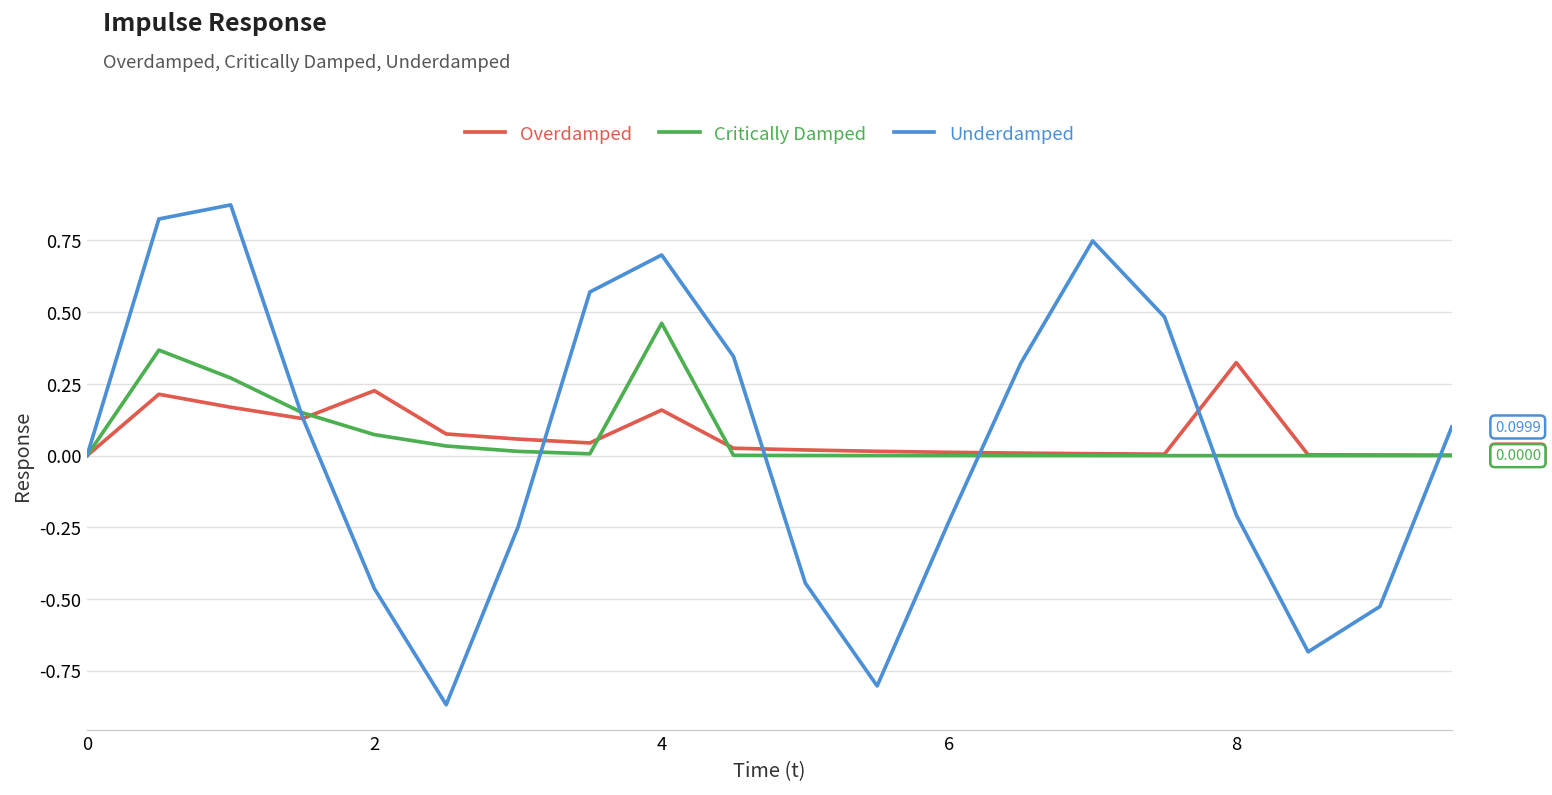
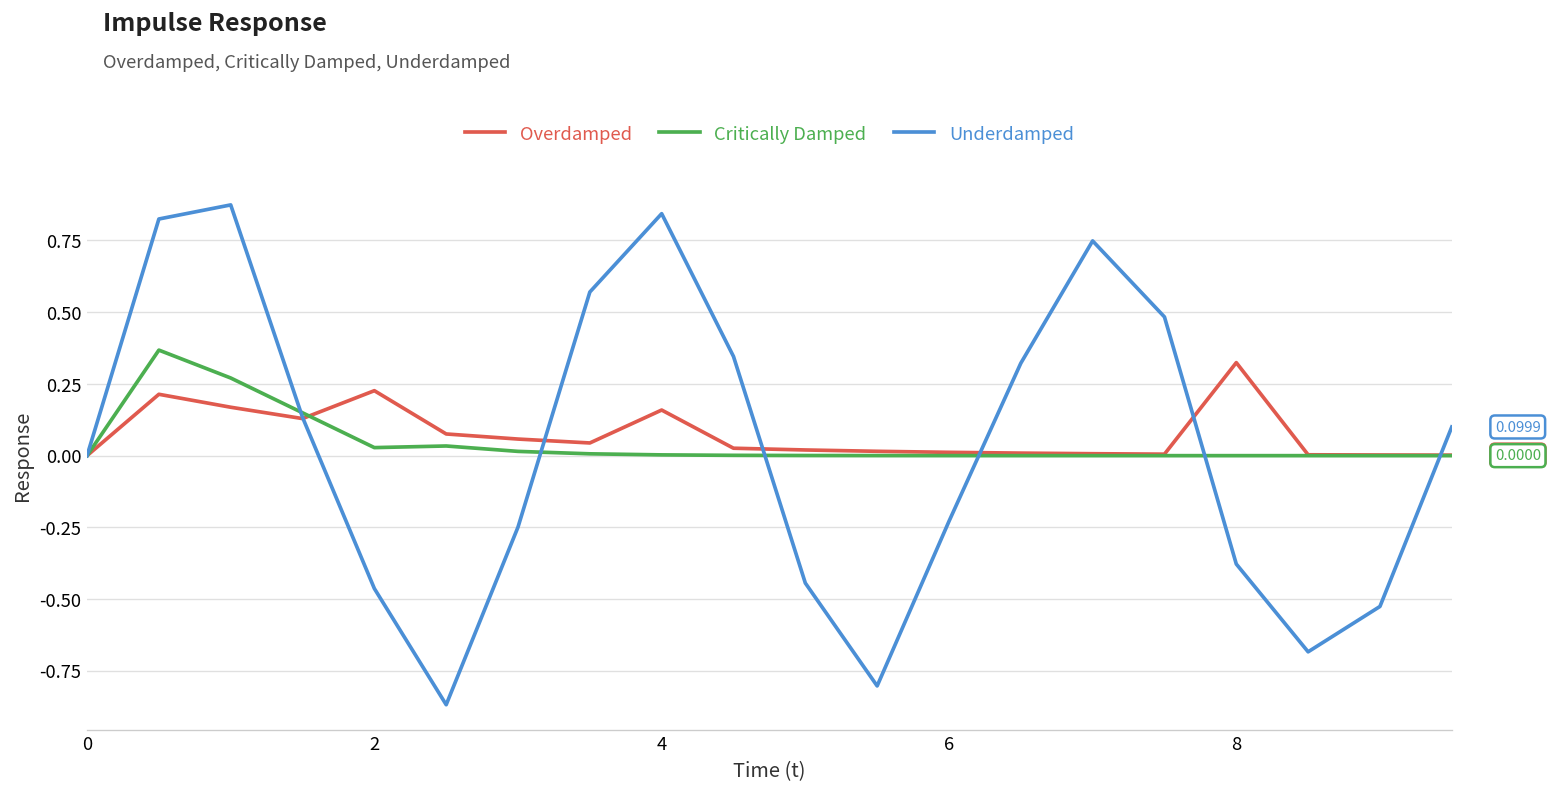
  {
    "Overdamped": {
      "2": 0.23,
      "4": 0.16,
      "6": 0.01,
      "8": 0.32
    },
    "Critically Damped": {
-     "2": 0.07,
-     "4": 0.46,
+     "2": 0.03,
+     "4": 0.00,
      "6": 0.00,
      "8": 0.00
    },
    "Underdamped": {
      "2": -0.46,
-     "4": 0.70,
+     "4": 0.84,
      "6": -0.23,
-     "8": -0.21
+     "8": -0.38
    }
  }
